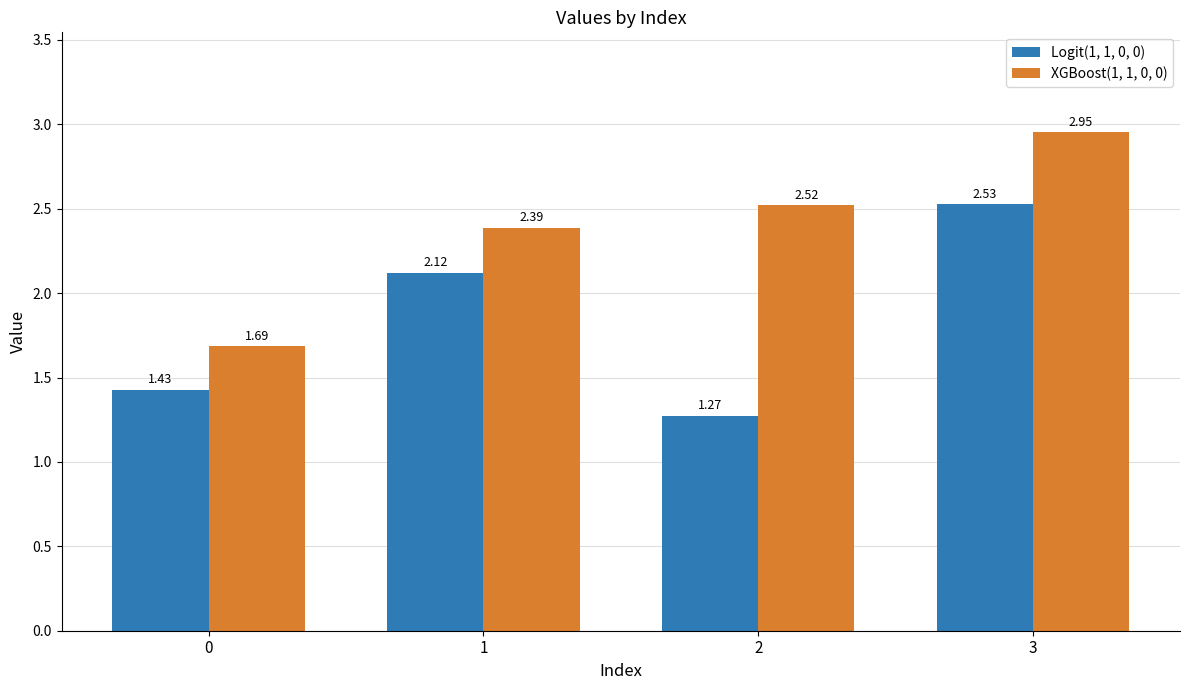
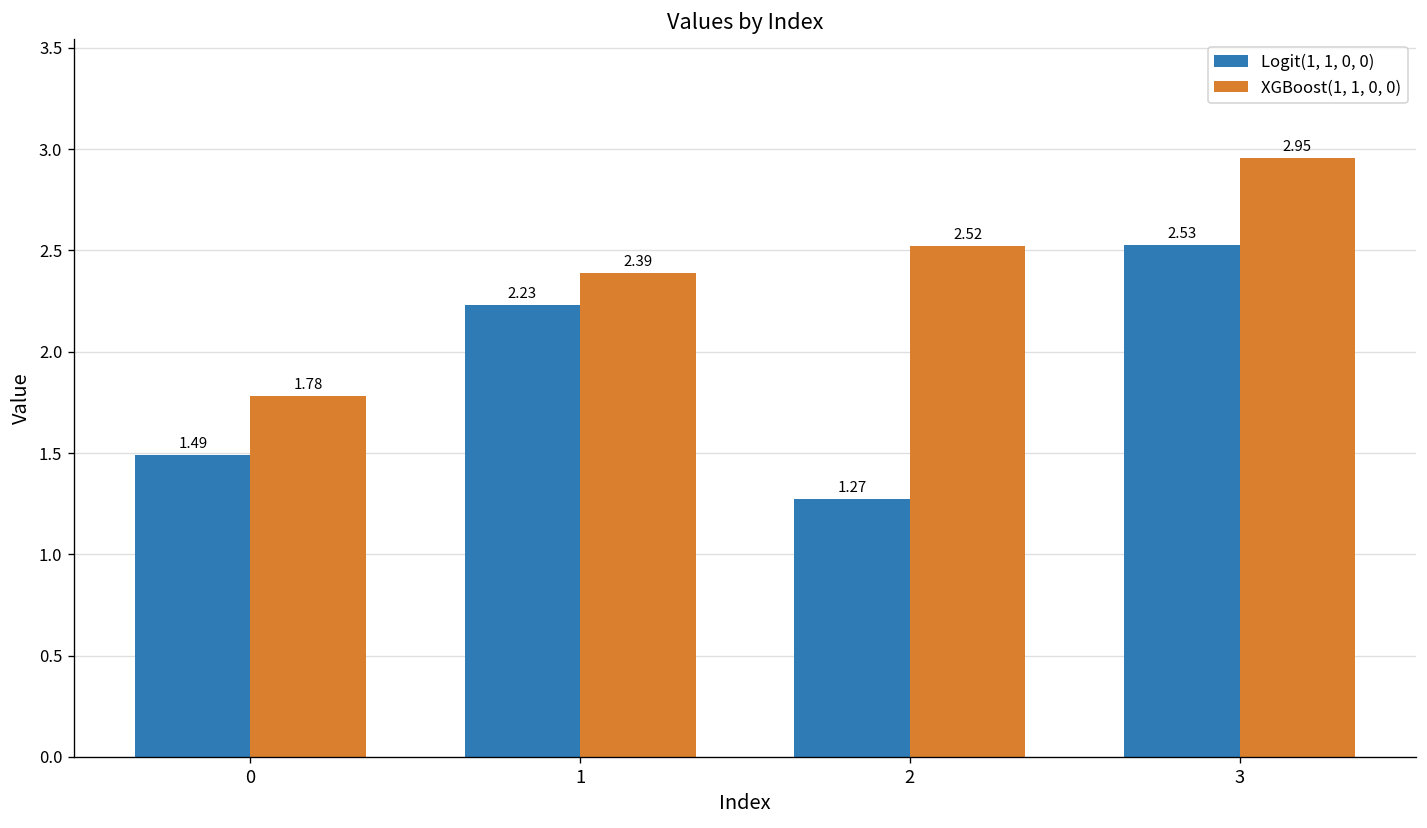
  {
    "Logit(1, 1, 0, 0)": {
-     "0": 1.43,
-     "1": 2.12,
+     "0": 1.49,
+     "1": 2.23,
      "2": 1.27,
      "3": 2.53
    },
    "XGBoost(1, 1, 0, 0)": {
-     "0": 1.69,
+     "0": 1.78,
      "1": 2.39,
      "2": 2.52,
      "3": 2.95
    }
  }
